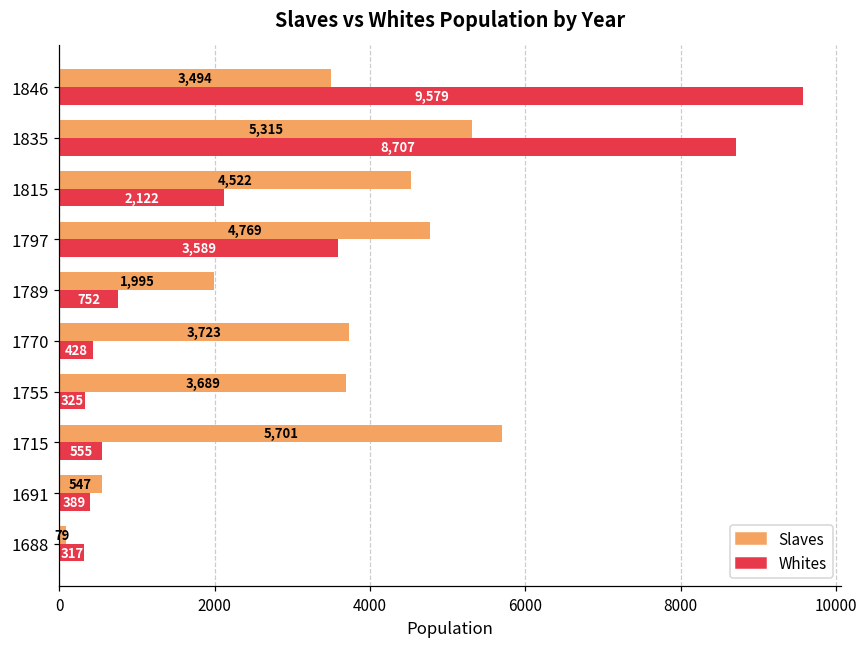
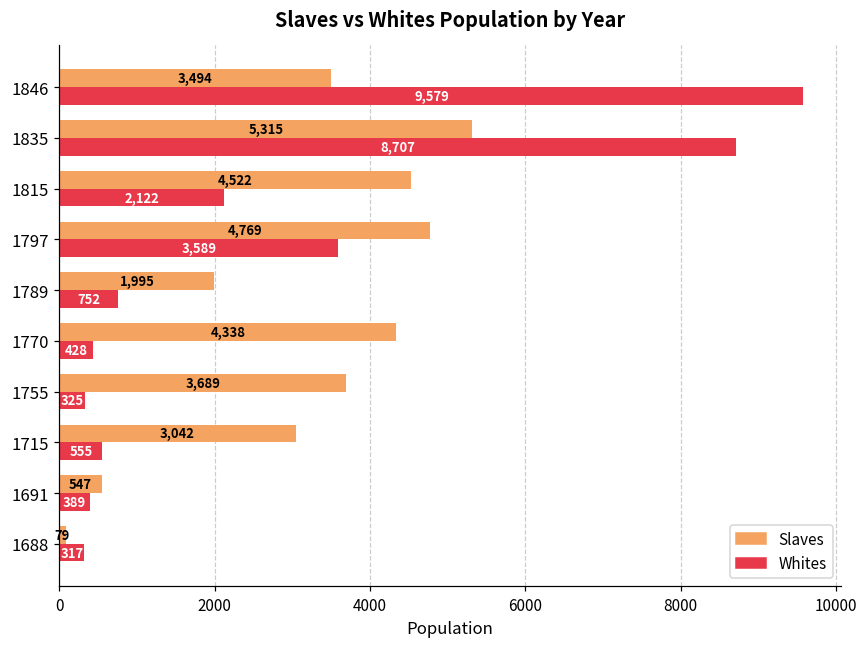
  {
    "Slaves": {
      "1846": "3,494",
      "1835": "5,315",
      "1815": "4,522",
      "1797": "4,769",
      "1789": "1,995",
-     "1770": "3,723",
+     "1770": "4,338",
      "1755": "3,689",
-     "1715": "5,701",
+     "1715": "3,042",
      "1691": "547",
      "1688": "79"
    },
    "Whites": {
      "1846": "9,579",
      "1835": "8,707",
      "1815": "2,122",
      "1797": "3,589",
      "1789": "752",
      "1770": "428",
      "1755": "325",
      "1715": "555",
      "1691": "389",
      "1688": "317"
    }
  }
